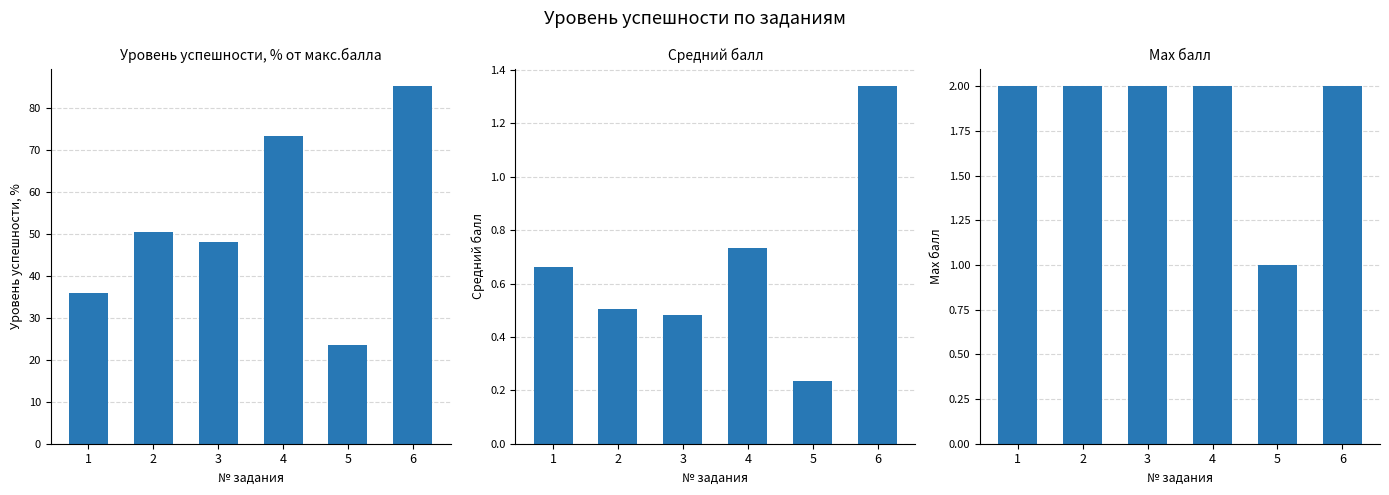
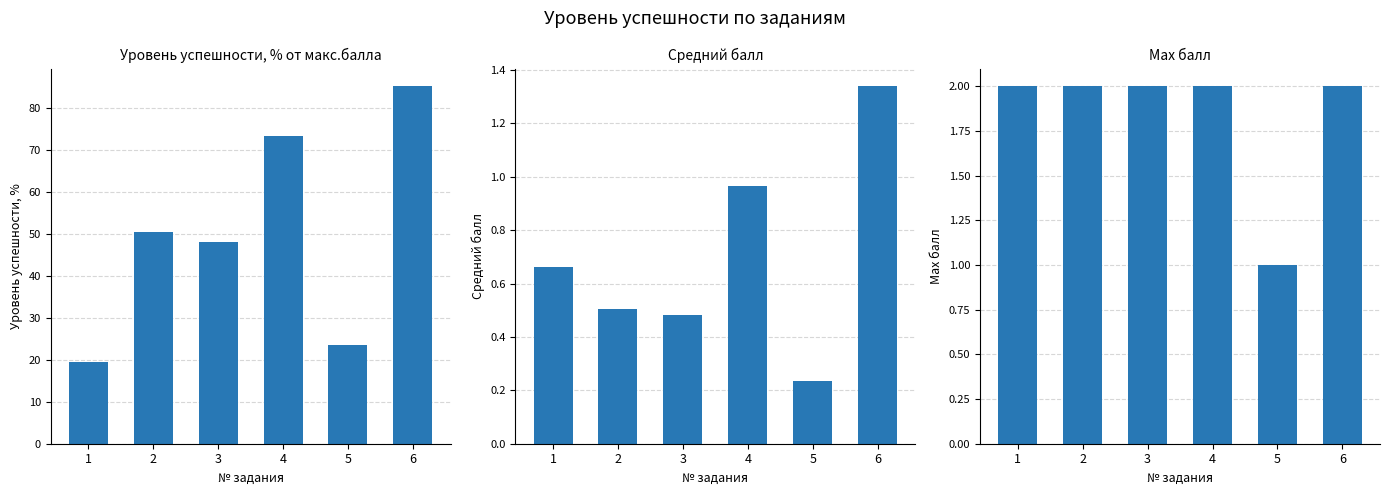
  {
    "Уровень успешности, % от макс.балла": {
-     "1": 36,
+     "1": 19,
      "2": 50,
      "3": 48,
      "4": 73,
      "5": 24,
      "6": 85
    },
    "Средний балл": {
      "1": 0.66,
      "2": 0.50,
      "3": 0.48,
-     "4": 0.73,
+     "4": 0.96,
      "5": 0.24,
      "6": 1.34
    },
    "Max балл": {
      "1": 2.00,
      "2": 2.00,
      "3": 2.00,
      "4": 2.00,
      "5": 1.00,
      "6": 2.00
    }
  }
